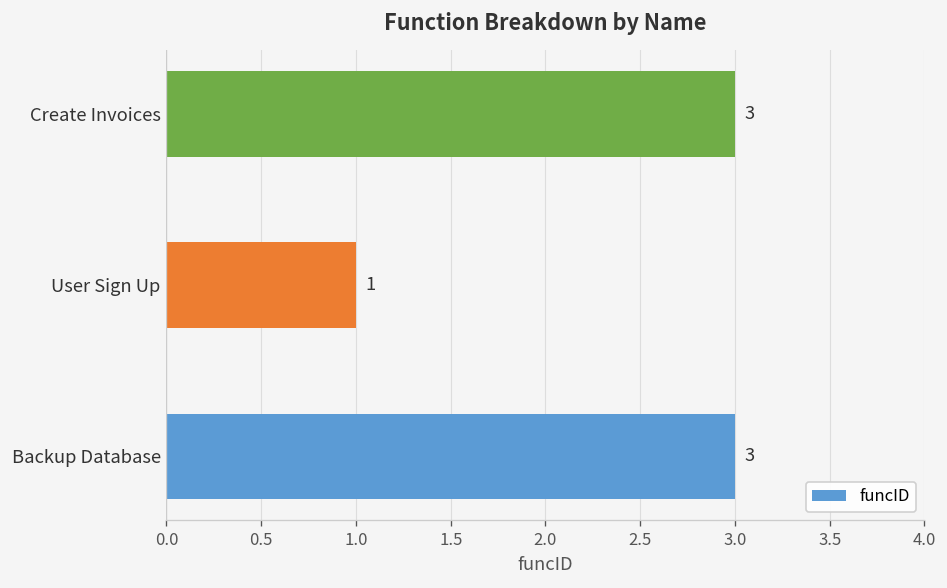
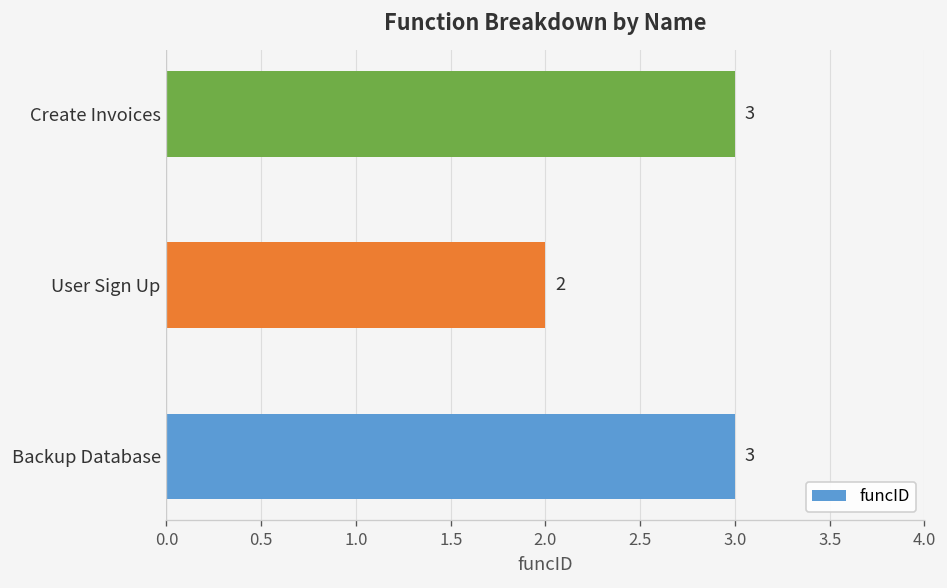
  {
    "Create Invoices": 3,
-   "User Sign Up": 1,
+   "User Sign Up": 2,
    "Backup Database": 3
  }
